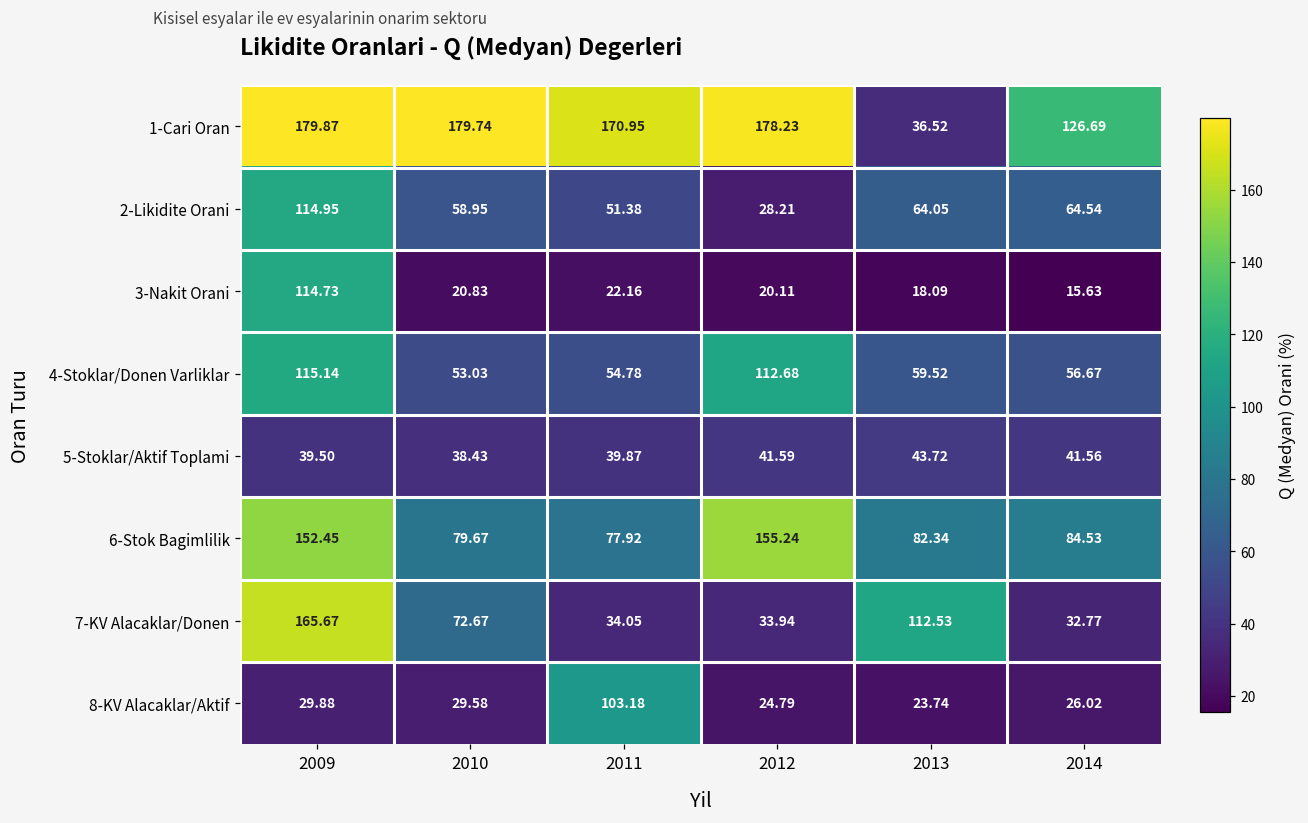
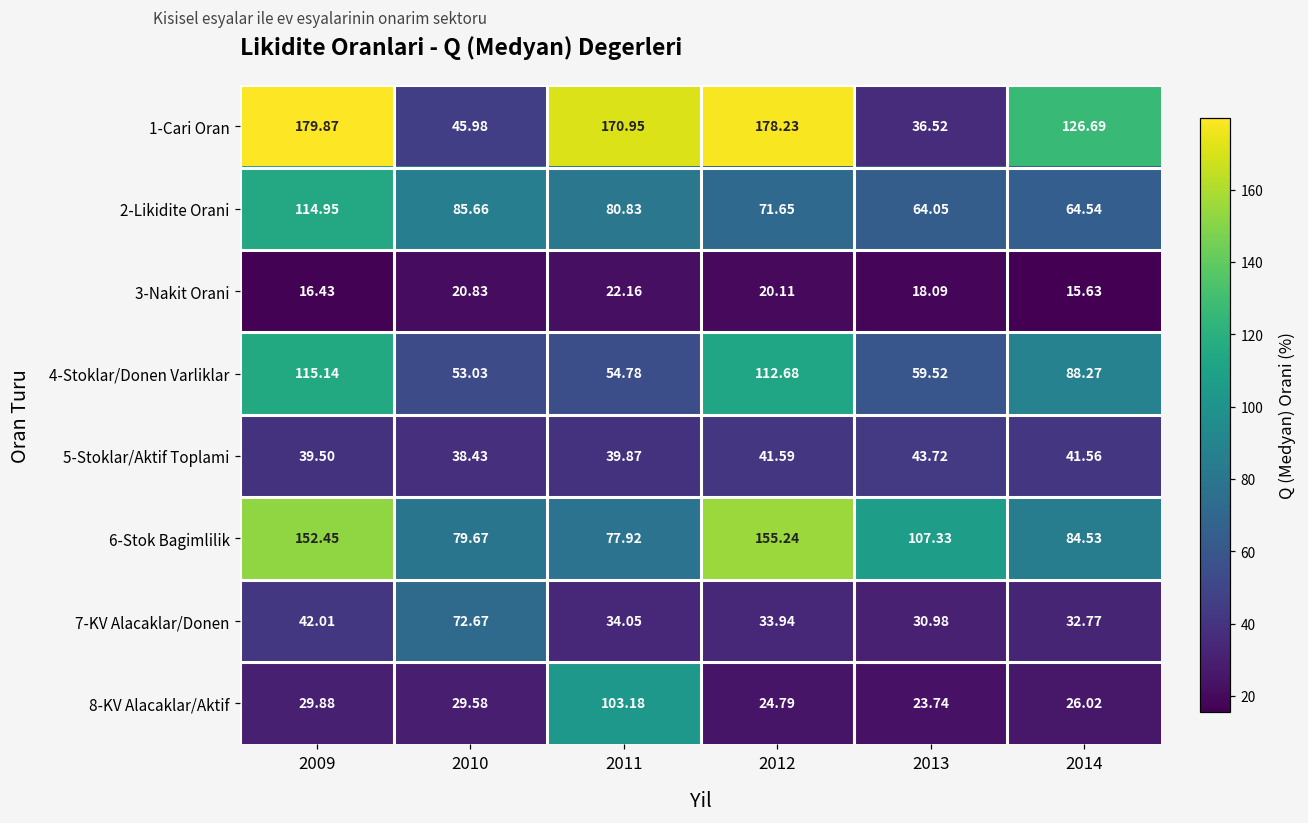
  {
    "1-Cari Oran": {
      "2009": 179.87,
-     "2010": 179.74,
+     "2010": 45.98,
      "2011": 170.95,
      "2012": 178.23,
      "2013": 36.52,
      "2014": 126.69
    },
    "2-Likidite Orani": {
      "2009": 114.95,
-     "2010": 58.95,
-     "2011": 51.38,
-     "2012": 28.21,
+     "2010": 85.66,
+     "2011": 80.83,
+     "2012": 71.65,
      "2013": 64.05,
      "2014": 64.54
    },
    "3-Nakit Orani": {
-     "2009": 114.73,
+     "2009": 16.43,
      "2010": 20.83,
      "2011": 22.16,
      "2012": 20.11,
      "2013": 18.09,
      "2014": 15.63
    },
    "4-Stoklar/Donen Varliklar": {
      "2009": 115.14,
      "2010": 53.03,
      "2011": 54.78,
      "2012": 112.68,
      "2013": 59.52,
-     "2014": 56.67
+     "2014": 88.27
    },
    "5-Stoklar/Aktif Toplami": {
      "2009": 39.50,
      "2010": 38.43,
      "2011": 39.87,
      "2012": 41.59,
      "2013": 43.72,
      "2014": 41.56
    },
    "6-Stok Bagimlilik": {
      "2009": 152.45,
      "2010": 79.67,
      "2011": 77.92,
      "2012": 155.24,
-     "2013": 82.34,
+     "2013": 107.33,
      "2014": 84.53
    },
    "7-KV Alacaklar/Donen": {
-     "2009": 165.67,
+     "2009": 42.01,
      "2010": 72.67,
      "2011": 34.05,
      "2012": 33.94,
-     "2013": 112.53,
+     "2013": 30.98,
      "2014": 32.77
    },
    "8-KV Alacaklar/Aktif": {
      "2009": 29.88,
      "2010": 29.58,
      "2011": 103.18,
      "2012": 24.79,
      "2013": 23.74,
      "2014": 26.02
    }
  }
